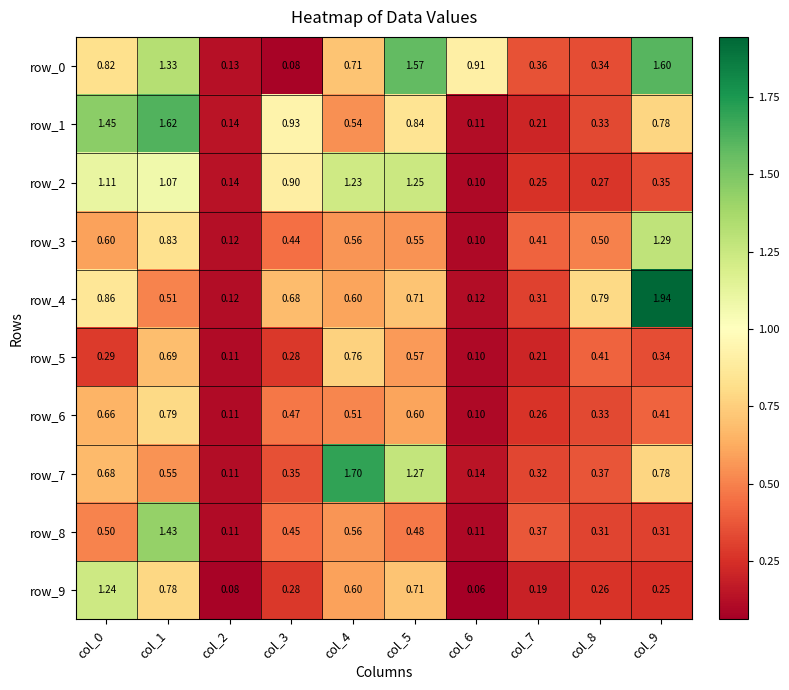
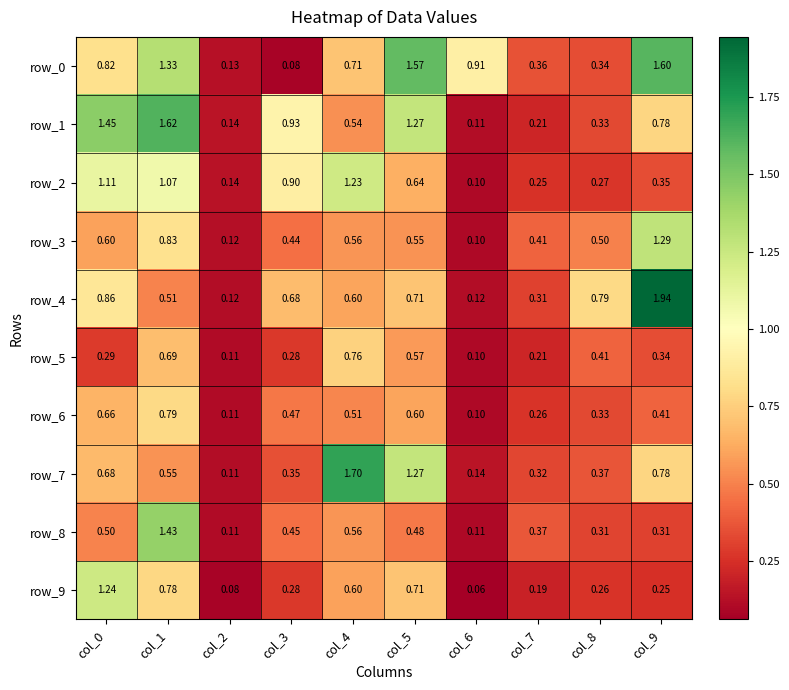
  {
    "row_0": {
      "col_0": 0.82,
      "col_1": 1.33,
      "col_2": 0.13,
      "col_3": 0.08,
      "col_4": 0.71,
      "col_5": 1.57,
      "col_6": 0.91,
      "col_7": 0.36,
      "col_8": 0.34,
      "col_9": 1.60
    },
    "row_1": {
      "col_0": 1.45,
      "col_1": 1.62,
      "col_2": 0.14,
      "col_3": 0.93,
      "col_4": 0.54,
-     "col_5": 0.84,
+     "col_5": 1.27,
      "col_6": 0.11,
      "col_7": 0.21,
      "col_8": 0.33,
      "col_9": 0.78
    },
    "row_2": {
      "col_0": 1.11,
      "col_1": 1.07,
      "col_2": 0.14,
      "col_3": 0.90,
      "col_4": 1.23,
-     "col_5": 1.25,
+     "col_5": 0.64,
      "col_6": 0.10,
      "col_7": 0.25,
      "col_8": 0.27,
      "col_9": 0.35
    },
    "row_3": {
      "col_0": 0.60,
      "col_1": 0.83,
      "col_2": 0.12,
      "col_3": 0.44,
      "col_4": 0.56,
      "col_5": 0.55,
      "col_6": 0.10,
      "col_7": 0.41,
      "col_8": 0.50,
      "col_9": 1.29
    },
    "row_4": {
      "col_0": 0.86,
      "col_1": 0.51,
      "col_2": 0.12,
      "col_3": 0.68,
      "col_4": 0.60,
      "col_5": 0.71,
      "col_6": 0.12,
      "col_7": 0.31,
      "col_8": 0.79,
      "col_9": 1.94
    },
    "row_5": {
      "col_0": 0.29,
      "col_1": 0.69,
      "col_2": 0.11,
      "col_3": 0.28,
      "col_4": 0.76,
      "col_5": 0.57,
      "col_6": 0.10,
      "col_7": 0.21,
      "col_8": 0.41,
      "col_9": 0.34
    },
    "row_6": {
      "col_0": 0.66,
      "col_1": 0.79,
      "col_2": 0.11,
      "col_3": 0.47,
      "col_4": 0.51,
      "col_5": 0.60,
      "col_6": 0.10,
      "col_7": 0.26,
      "col_8": 0.33,
      "col_9": 0.41
    },
    "row_7": {
      "col_0": 0.68,
      "col_1": 0.55,
      "col_2": 0.11,
      "col_3": 0.35,
      "col_4": 1.70,
      "col_5": 1.27,
      "col_6": 0.14,
      "col_7": 0.32,
      "col_8": 0.37,
      "col_9": 0.78
    },
    "row_8": {
      "col_0": 0.50,
      "col_1": 1.43,
      "col_2": 0.11,
      "col_3": 0.45,
      "col_4": 0.56,
      "col_5": 0.48,
      "col_6": 0.11,
      "col_7": 0.37,
      "col_8": 0.31,
      "col_9": 0.31
    },
    "row_9": {
      "col_0": 1.24,
      "col_1": 0.78,
      "col_2": 0.08,
      "col_3": 0.28,
      "col_4": 0.60,
      "col_5": 0.71,
      "col_6": 0.06,
      "col_7": 0.19,
      "col_8": 0.26,
      "col_9": 0.25
    }
  }
